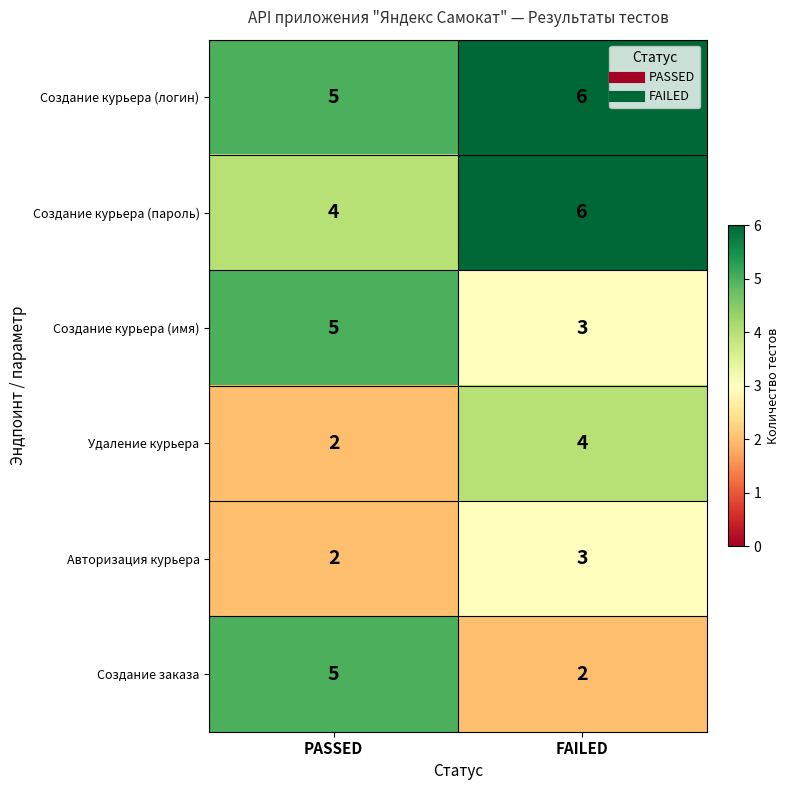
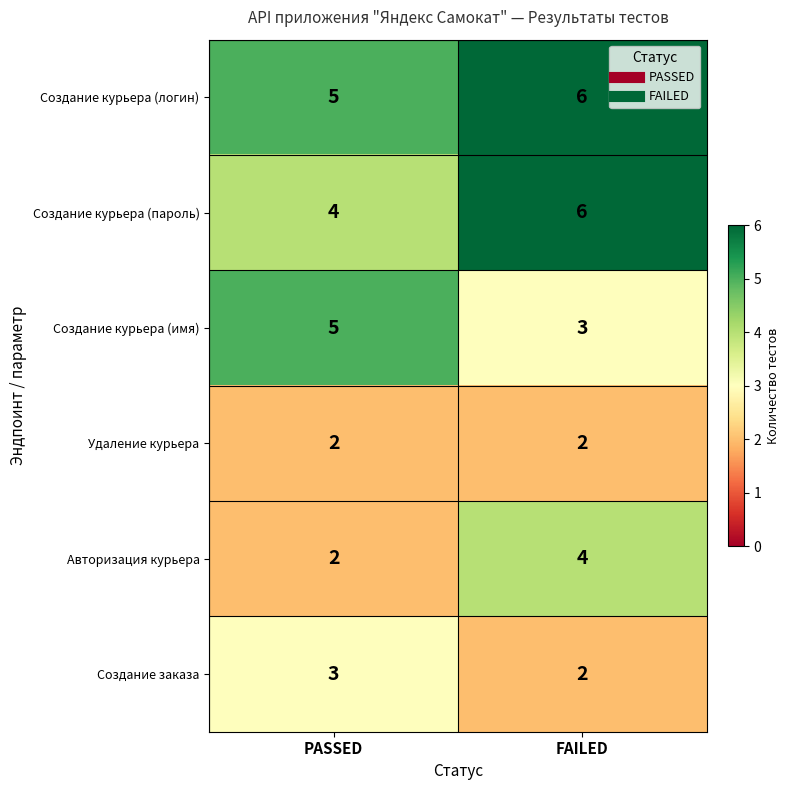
  {
    "Создание курьера (логин)": {
      "PASSED": 5,
      "FAILED": 6
    },
    "Создание курьера (пароль)": {
      "PASSED": 4,
      "FAILED": 6
    },
    "Создание курьера (имя)": {
      "PASSED": 5,
      "FAILED": 3
    },
    "Удаление курьера": {
      "PASSED": 2,
-     "FAILED": 4
+     "FAILED": 2
    },
    "Авторизация курьера": {
      "PASSED": 2,
-     "FAILED": 3
+     "FAILED": 4
    },
    "Создание заказа": {
-     "PASSED": 5,
+     "PASSED": 3,
      "FAILED": 2
    }
  }
